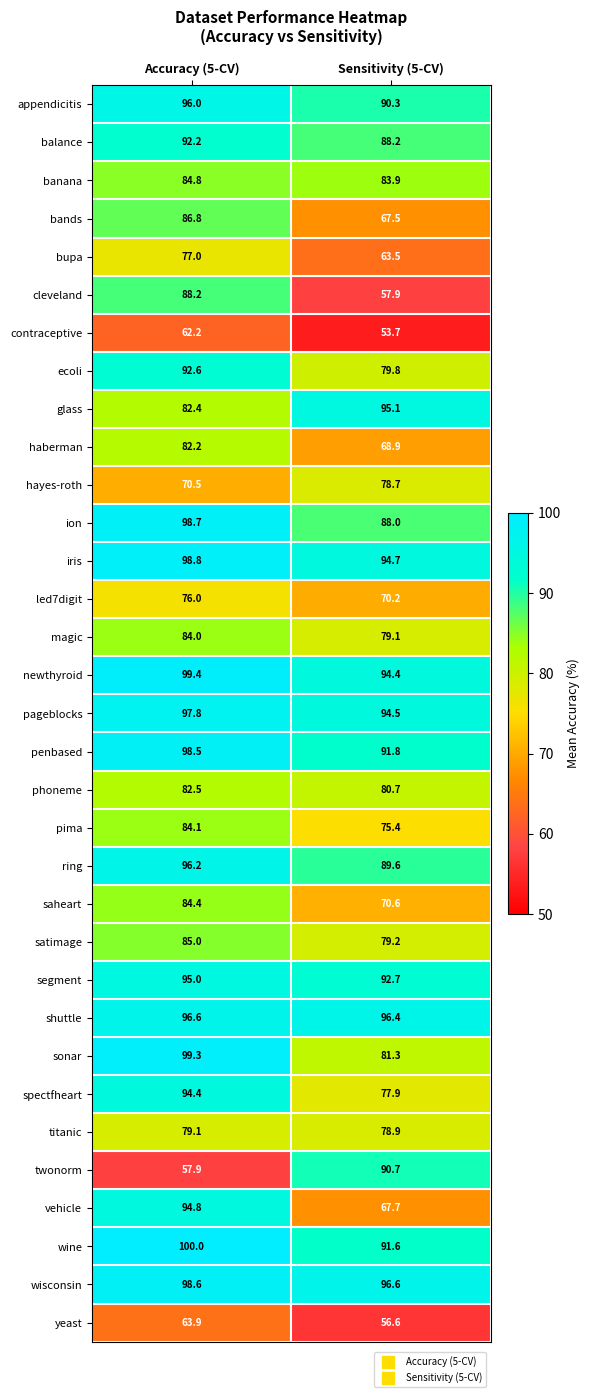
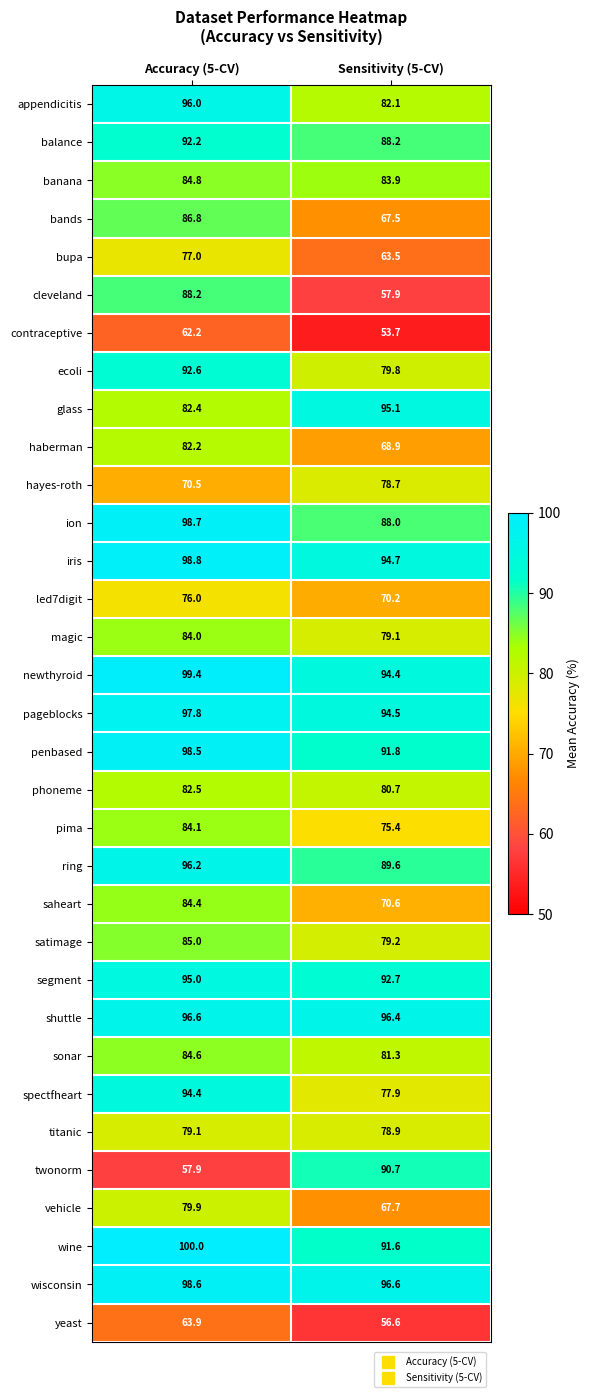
  {
    "appendicitis": {
      "Accuracy (5-CV)": 96.0,
-     "Sensitivity (5-CV)": 90.3
+     "Sensitivity (5-CV)": 82.1
    },
    "balance": {
      "Accuracy (5-CV)": 92.2,
      "Sensitivity (5-CV)": 88.2
    },
    "banana": {
      "Accuracy (5-CV)": 84.8,
      "Sensitivity (5-CV)": 83.9
    },
    "bands": {
      "Accuracy (5-CV)": 86.8,
      "Sensitivity (5-CV)": 67.5
    },
    "bupa": {
      "Accuracy (5-CV)": 77.0,
      "Sensitivity (5-CV)": 63.5
    },
    "cleveland": {
      "Accuracy (5-CV)": 88.2,
      "Sensitivity (5-CV)": 57.9
    },
    "contraceptive": {
      "Accuracy (5-CV)": 62.2,
      "Sensitivity (5-CV)": 53.7
    },
    "ecoli": {
      "Accuracy (5-CV)": 92.6,
      "Sensitivity (5-CV)": 79.8
    },
    "glass": {
      "Accuracy (5-CV)": 82.4,
      "Sensitivity (5-CV)": 95.1
    },
    "haberman": {
      "Accuracy (5-CV)": 82.2,
      "Sensitivity (5-CV)": 68.9
    },
    "hayes-roth": {
      "Accuracy (5-CV)": 70.5,
      "Sensitivity (5-CV)": 78.7
    },
    "ion": {
      "Accuracy (5-CV)": 98.7,
      "Sensitivity (5-CV)": 88.0
    },
    "iris": {
      "Accuracy (5-CV)": 98.8,
      "Sensitivity (5-CV)": 94.7
    },
    "led7digit": {
      "Accuracy (5-CV)": 76.0,
      "Sensitivity (5-CV)": 70.2
    },
    "magic": {
      "Accuracy (5-CV)": 84.0,
      "Sensitivity (5-CV)": 79.1
    },
    "newthyroid": {
      "Accuracy (5-CV)": 99.4,
      "Sensitivity (5-CV)": 94.4
    },
    "pageblocks": {
      "Accuracy (5-CV)": 97.8,
      "Sensitivity (5-CV)": 94.5
    },
    "penbased": {
      "Accuracy (5-CV)": 98.5,
      "Sensitivity (5-CV)": 91.8
    },
    "phoneme": {
      "Accuracy (5-CV)": 82.5,
      "Sensitivity (5-CV)": 80.7
    },
    "pima": {
      "Accuracy (5-CV)": 84.1,
      "Sensitivity (5-CV)": 75.4
    },
    "ring": {
      "Accuracy (5-CV)": 96.2,
      "Sensitivity (5-CV)": 89.6
    },
    "saheart": {
      "Accuracy (5-CV)": 84.4,
      "Sensitivity (5-CV)": 70.6
    },
    "satimage": {
      "Accuracy (5-CV)": 85.0,
      "Sensitivity (5-CV)": 79.2
    },
    "segment": {
      "Accuracy (5-CV)": 95.0,
      "Sensitivity (5-CV)": 92.7
    },
    "shuttle": {
      "Accuracy (5-CV)": 96.6,
      "Sensitivity (5-CV)": 96.4
    },
    "sonar": {
-     "Accuracy (5-CV)": 99.3,
+     "Accuracy (5-CV)": 84.6,
      "Sensitivity (5-CV)": 81.3
    },
    "spectfheart": {
      "Accuracy (5-CV)": 94.4,
      "Sensitivity (5-CV)": 77.9
    },
    "titanic": {
      "Accuracy (5-CV)": 79.1,
      "Sensitivity (5-CV)": 78.9
    },
    "twonorm": {
      "Accuracy (5-CV)": 57.9,
      "Sensitivity (5-CV)": 90.7
    },
    "vehicle": {
-     "Accuracy (5-CV)": 94.8,
+     "Accuracy (5-CV)": 79.9,
      "Sensitivity (5-CV)": 67.7
    },
    "wine": {
      "Accuracy (5-CV)": 100.0,
      "Sensitivity (5-CV)": 91.6
    },
    "wisconsin": {
      "Accuracy (5-CV)": 98.6,
      "Sensitivity (5-CV)": 96.6
    },
    "yeast": {
      "Accuracy (5-CV)": 63.9,
      "Sensitivity (5-CV)": 56.6
    }
  }
